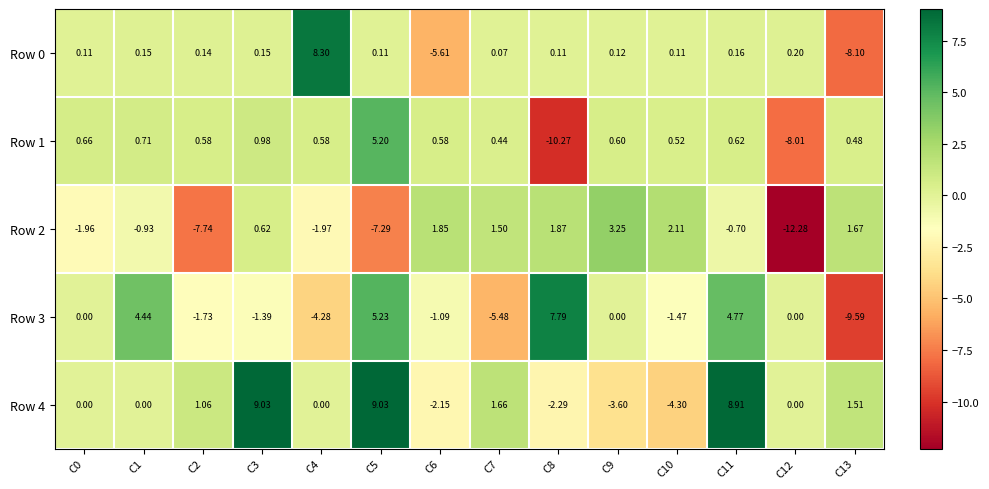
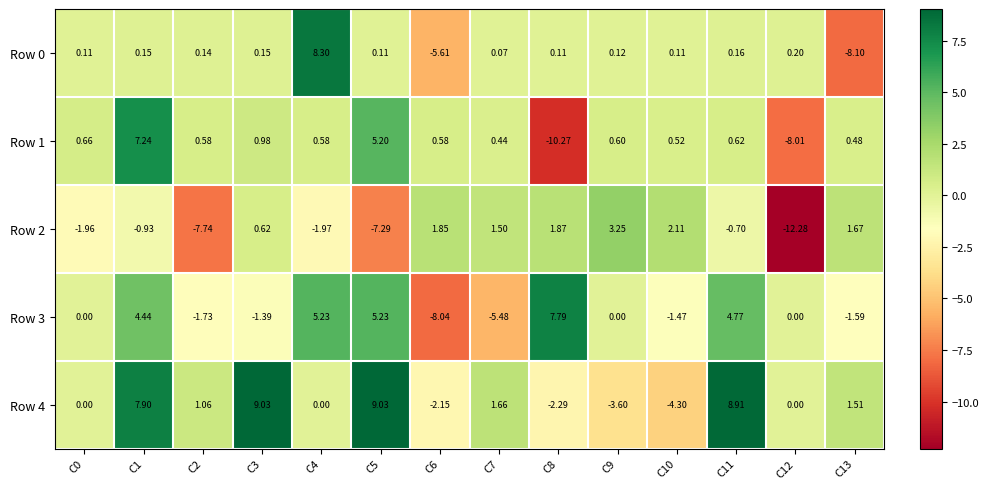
  {
    "Row 0": {
      "C0": 0.11,
      "C1": 0.15,
      "C2": 0.14,
      "C3": 0.15,
      "C4": 8.30,
      "C5": 0.11,
      "C6": -5.61,
      "C7": 0.07,
      "C8": 0.11,
      "C9": 0.12,
      "C10": 0.11,
      "C11": 0.16,
      "C12": 0.20,
      "C13": -8.10
    },
    "Row 1": {
      "C0": 0.66,
-     "C1": 0.71,
+     "C1": 7.24,
      "C2": 0.58,
      "C3": 0.98,
      "C4": 0.58,
      "C5": 5.20,
      "C6": 0.58,
      "C7": 0.44,
      "C8": -10.27,
      "C9": 0.60,
      "C10": 0.52,
      "C11": 0.62,
      "C12": -8.01,
      "C13": 0.48
    },
    "Row 2": {
      "C0": -1.96,
      "C1": -0.93,
      "C2": -7.74,
      "C3": 0.62,
      "C4": -1.97,
      "C5": -7.29,
      "C6": 1.85,
      "C7": 1.50,
      "C8": 1.87,
      "C9": 3.25,
      "C10": 2.11,
      "C11": -0.70,
      "C12": -12.28,
      "C13": 1.67
    },
    "Row 3": {
      "C0": 0.00,
      "C1": 4.44,
      "C2": -1.73,
      "C3": -1.39,
-     "C4": -4.28,
+     "C4": 5.23,
      "C5": 5.23,
-     "C6": -1.09,
+     "C6": -8.04,
      "C7": -5.48,
      "C8": 7.79,
      "C9": 0.00,
      "C10": -1.47,
      "C11": 4.77,
      "C12": 0.00,
-     "C13": -9.59
+     "C13": -1.59
    },
    "Row 4": {
      "C0": 0.00,
-     "C1": 0.00,
+     "C1": 7.90,
      "C2": 1.06,
      "C3": 9.03,
      "C4": 0.00,
      "C5": 9.03,
      "C6": -2.15,
      "C7": 1.66,
      "C8": -2.29,
      "C9": -3.60,
      "C10": -4.30,
      "C11": 8.91,
      "C12": 0.00,
      "C13": 1.51
    }
  }
